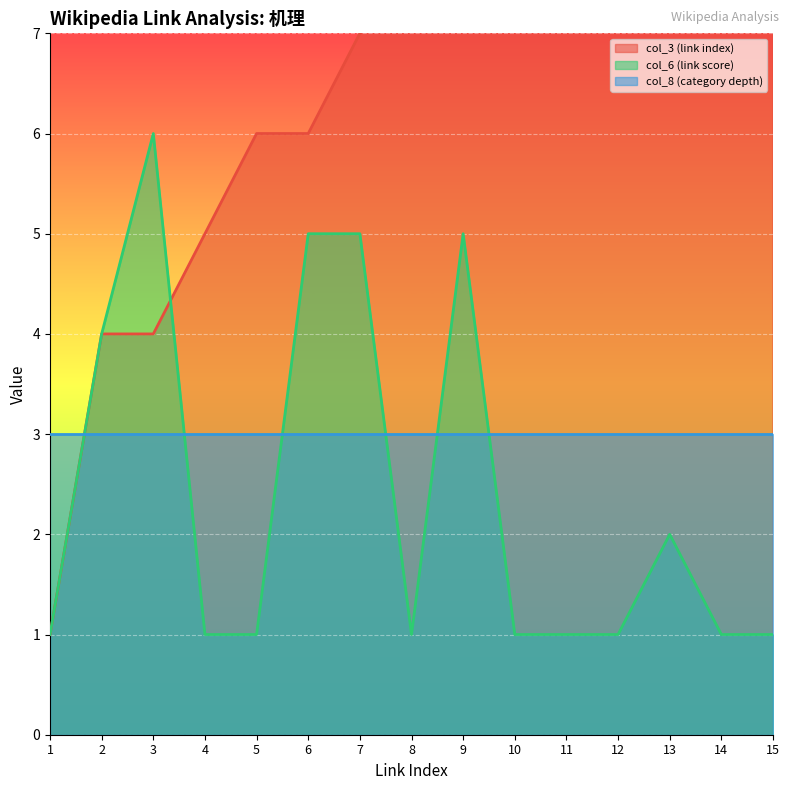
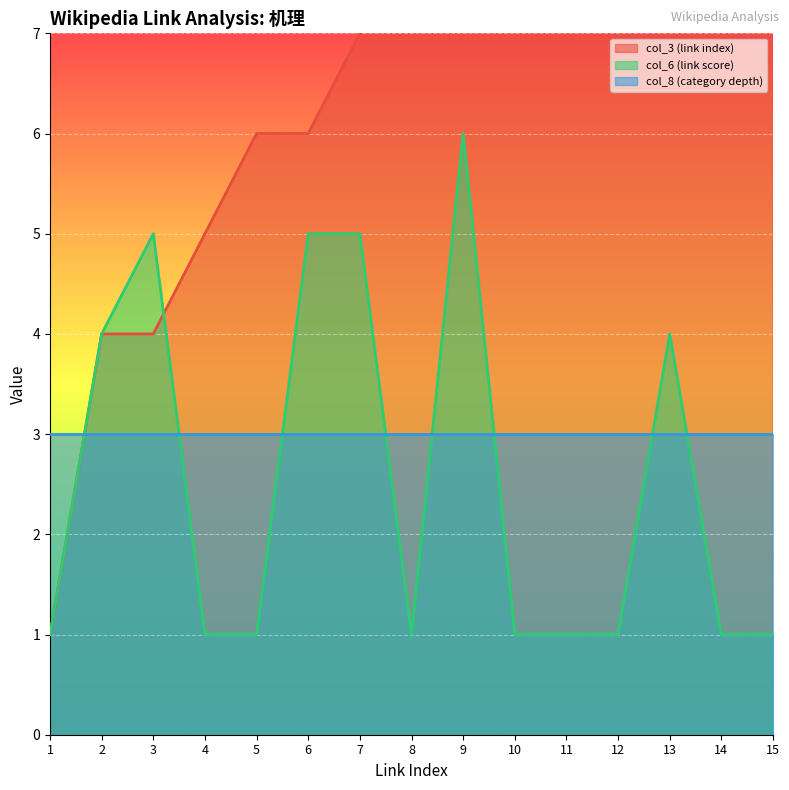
  {
    "col_3 (link index)": {
      "3": 4,
      "4": 5,
      "5": 6,
      "6": 6,
      "7": 7
    },
    "col_6 (link score)": {
-     "3": 6,
+     "3": 5,
      "4": 1,
      "5": 1,
      "6": 5,
      "7": 5,
      "8": 1,
-     "9": 5,
+     "9": 6,
      "10": 1,
      "11": 1,
      "12": 1,
-     "13": 2,
+     "13": 4,
      "14": 1,
      "15": 1
    },
    "col_8 (category depth)": {
      "1": 3,
      "2": 3,
      "3": 3,
      "4": 3,
      "5": 3,
      "6": 3,
      "7": 3,
      "8": 3,
      "9": 3,
      "10": 3,
      "11": 3,
      "12": 3,
      "13": 3,
      "14": 3,
      "15": 3
    }
  }
